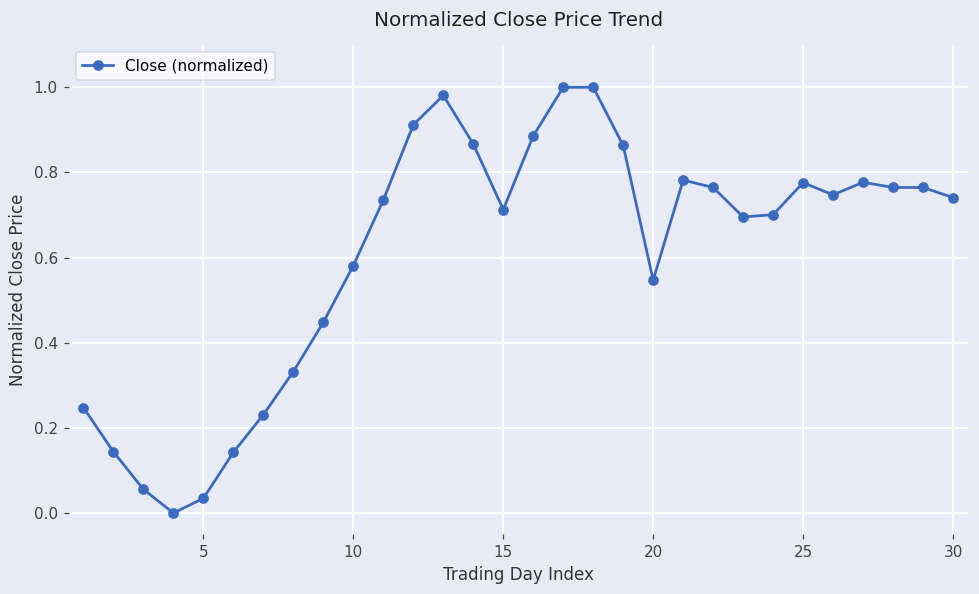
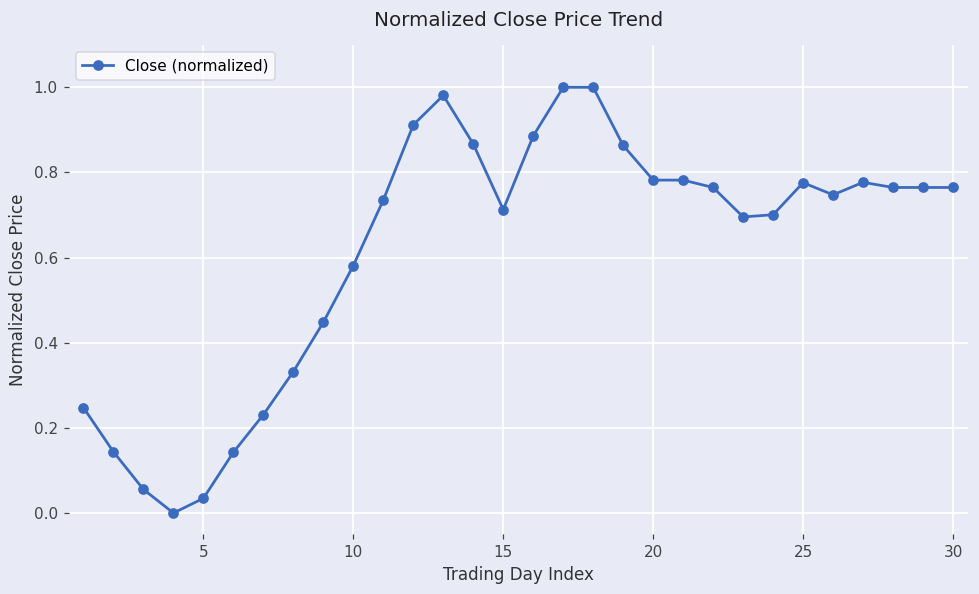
  {
    "5": 0.03,
    "10": 0.58,
    "15": 0.71,
-   "20": 0.55,
+   "20": 0.78,
    "25": 0.78,
-   "30": 0.74
+   "30": 0.76
  }
